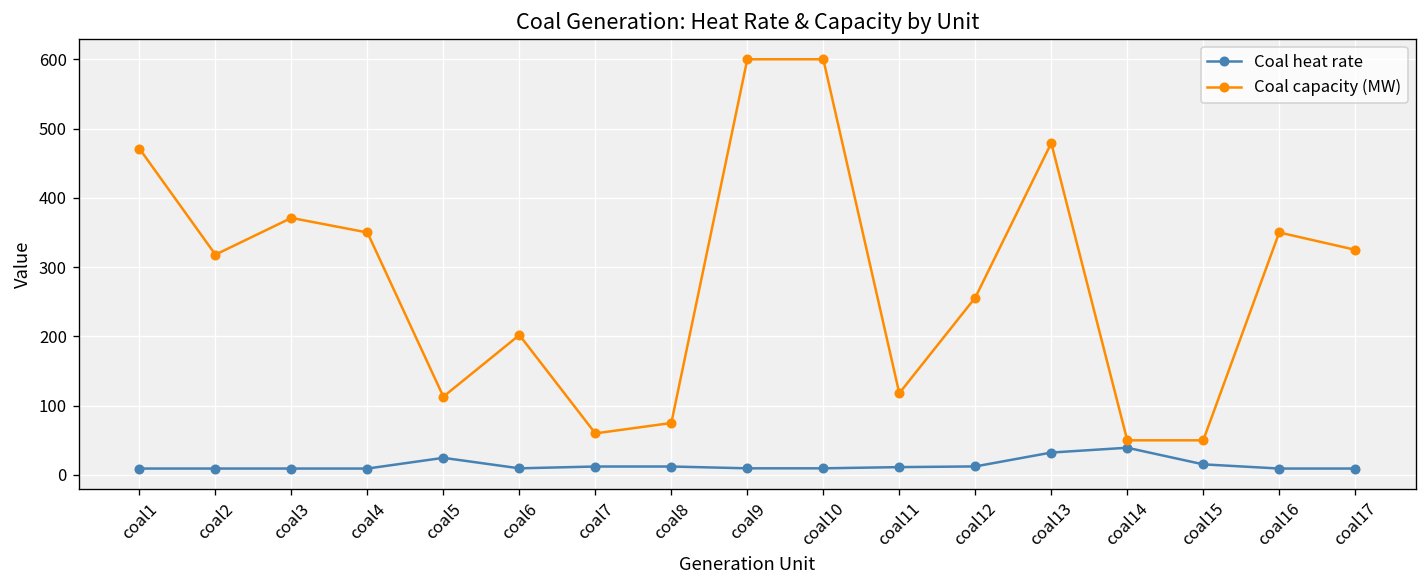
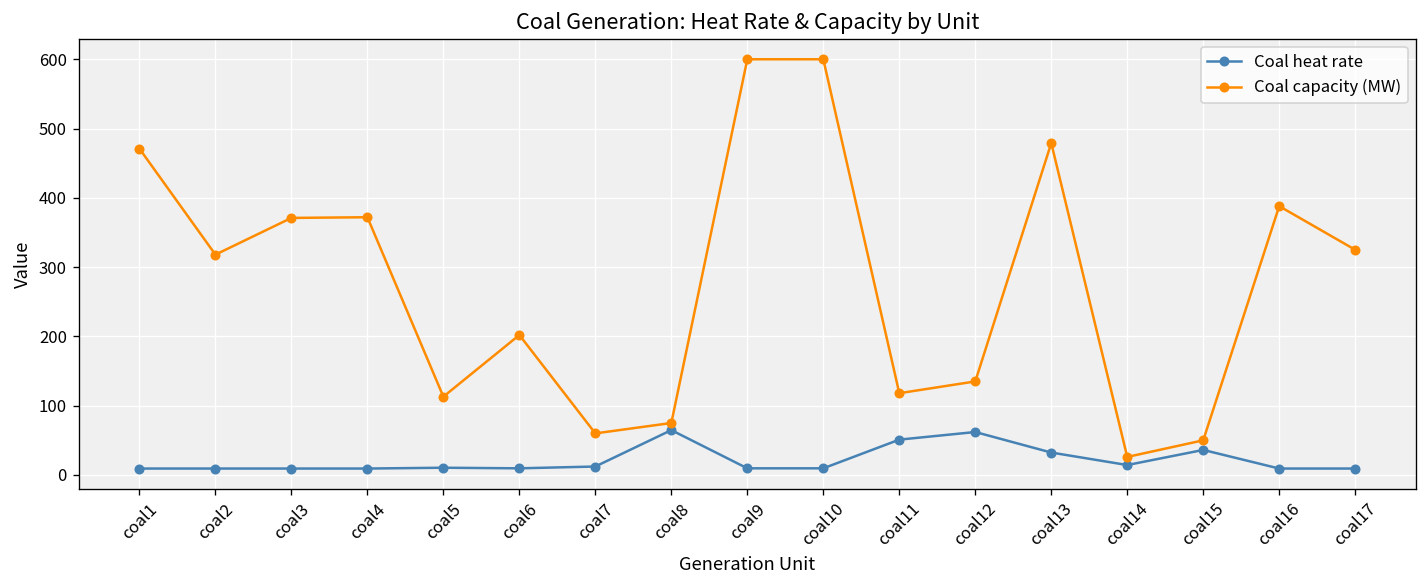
  {
    "Coal heat rate": {
      "coal1": 10,
      "coal2": 10,
      "coal3": 10,
      "coal4": 10,
-     "coal5": 20,
+     "coal5": 10,
      "coal6": 10,
      "coal7": 10,
-     "coal8": 10,
+     "coal8": 60,
      "coal9": 10,
      "coal10": 10,
-     "coal11": 10,
-     "coal12": 10,
+     "coal11": 50,
+     "coal12": 60,
      "coal13": 30,
-     "coal14": 40,
-     "coal15": 20,
+     "coal14": 10,
+     "coal15": 40,
      "coal16": 10,
      "coal17": 10
    },
    "Coal capacity (MW)": {
      "coal1": 470,
      "coal2": 320,
      "coal3": 370,
-     "coal4": 350,
+     "coal4": 370,
      "coal5": 110,
      "coal6": 200,
      "coal7": 60,
      "coal8": 80,
      "coal9": 600,
      "coal10": 600,
      "coal11": 120,
-     "coal12": 260,
+     "coal12": 140,
      "coal13": 480,
-     "coal14": 50,
+     "coal14": 30,
      "coal15": 50,
-     "coal16": 350,
+     "coal16": 390,
      "coal17": 330
    }
  }
